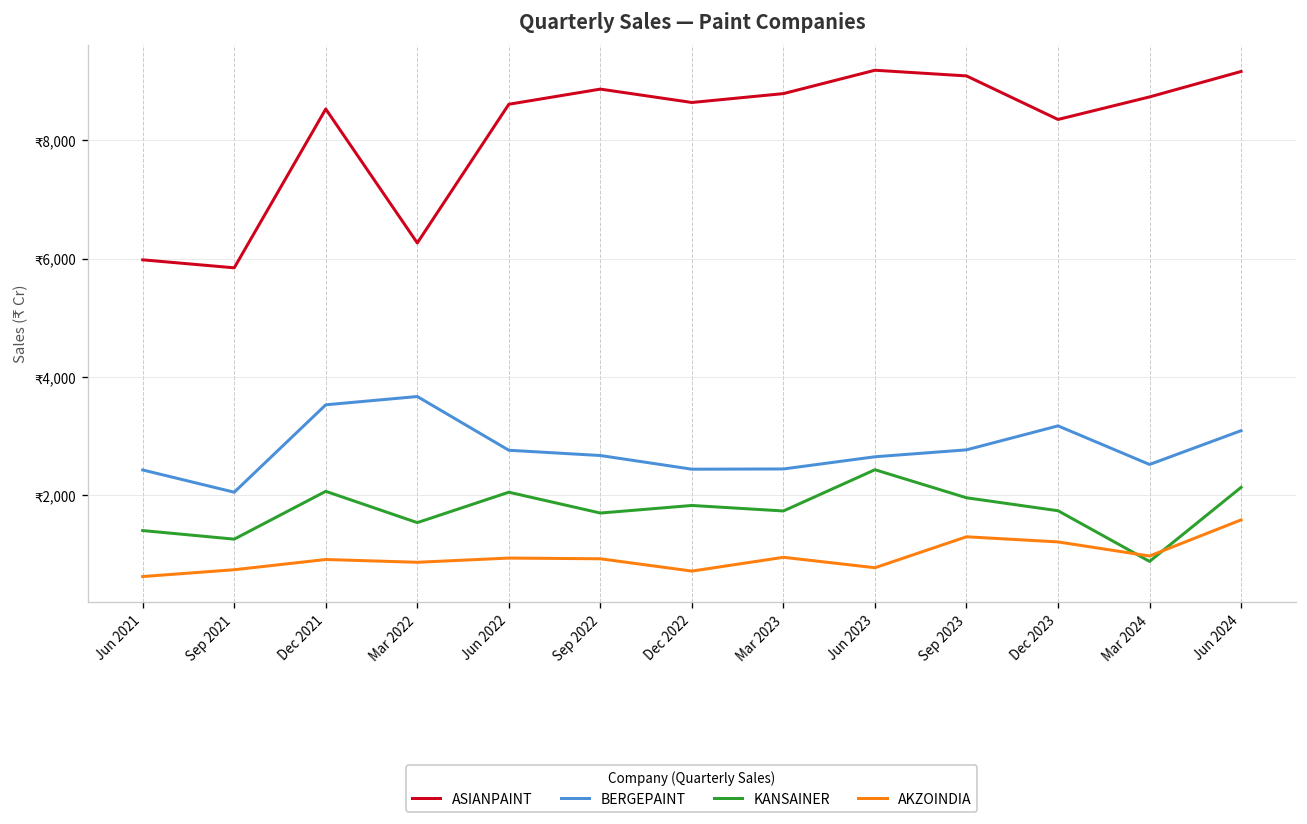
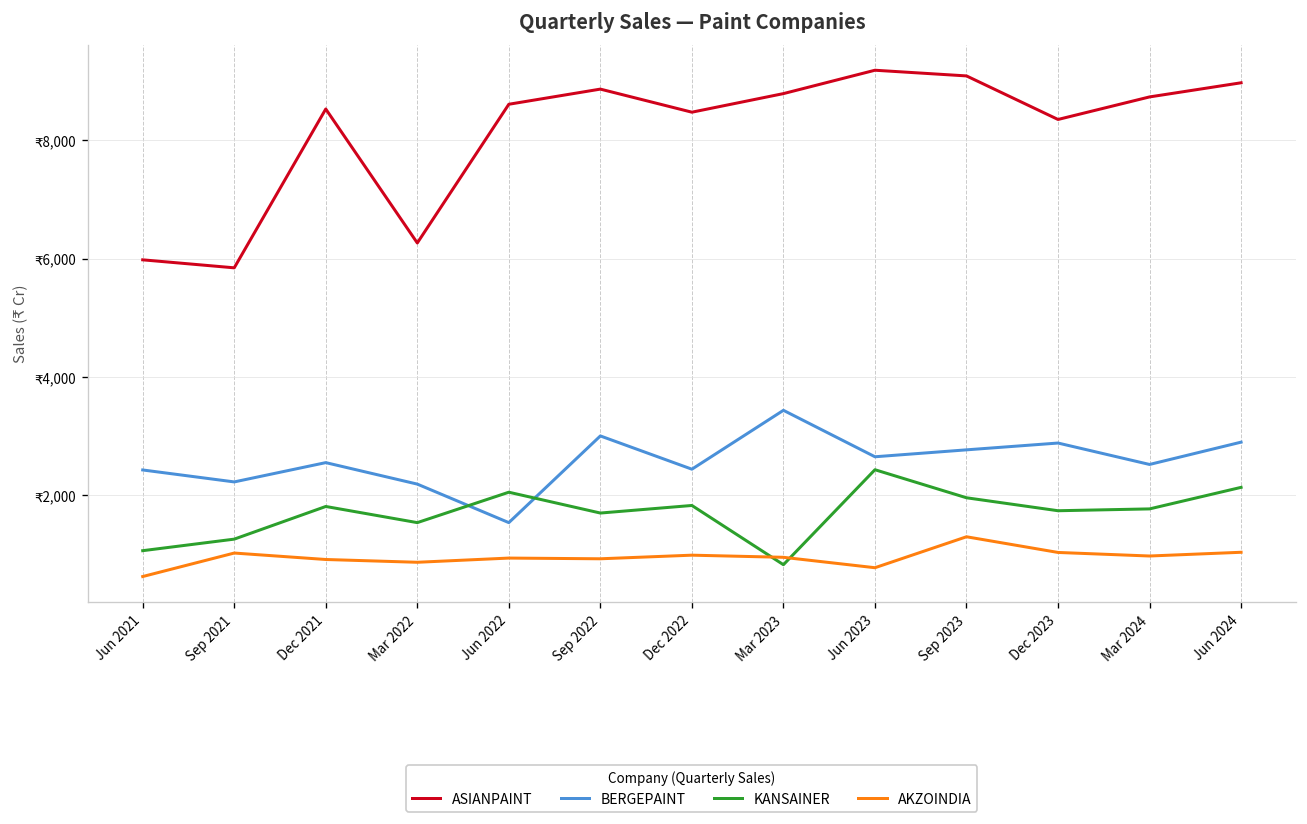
  {
    "ASIANPAINT": {
      "Jun 2021": "₹6,000",
      "Sep 2021": "₹5,800",
      "Dec 2021": "₹8,500",
      "Mar 2022": "₹6,300",
      "Jun 2022": "₹8,600",
      "Sep 2022": "₹8,900",
-     "Dec 2022": "₹8,600",
+     "Dec 2022": "₹8,500",
      "Mar 2023": "₹8,800",
      "Jun 2023": "₹9,200",
      "Sep 2023": "₹9,100",
      "Dec 2023": "₹8,400",
      "Mar 2024": "₹8,700",
-     "Jun 2024": "₹9,200"
+     "Jun 2024": "₹9,000"
    },
    "BERGEPAINT": {
      "Jun 2021": "₹2,400",
-     "Sep 2021": "₹2,100",
-     "Dec 2021": "₹3,500",
-     "Mar 2022": "₹3,700",
-     "Jun 2022": "₹2,800",
-     "Sep 2022": "₹2,700",
+     "Sep 2021": "₹2,200",
+     "Dec 2021": "₹2,600",
+     "Mar 2022": "₹2,200",
+     "Jun 2022": "₹1,500",
+     "Sep 2022": "₹3,000",
      "Dec 2022": "₹2,400",
-     "Mar 2023": "₹2,400",
+     "Mar 2023": "₹3,400",
      "Jun 2023": "₹2,700",
      "Sep 2023": "₹2,800",
-     "Dec 2023": "₹3,200",
+     "Dec 2023": "₹2,900",
      "Mar 2024": "₹2,500",
-     "Jun 2024": "₹3,100"
+     "Jun 2024": "₹2,900"
    },
    "KANSAINER": {
-     "Jun 2021": "₹1,400",
+     "Jun 2021": "₹1,100",
      "Sep 2021": "₹1,300",
-     "Dec 2021": "₹2,100",
+     "Dec 2021": "₹1,800",
      "Mar 2022": "₹1,500",
      "Jun 2022": "₹2,100",
      "Sep 2022": "₹1,700",
      "Dec 2022": "₹1,800",
-     "Mar 2023": "₹1,700",
+     "Mar 2023": "₹800",
      "Jun 2023": "₹2,400",
      "Sep 2023": "₹2,000",
      "Dec 2023": "₹1,700",
-     "Mar 2024": "₹900",
+     "Mar 2024": "₹1,800",
      "Jun 2024": "₹2,100"
    },
    "AKZOINDIA": {
      "Jun 2021": "₹600",
-     "Sep 2021": "₹700",
+     "Sep 2021": "₹1,000",
      "Dec 2021": "₹900",
      "Mar 2022": "₹900",
      "Jun 2022": "₹900",
      "Sep 2022": "₹900",
-     "Dec 2022": "₹700",
+     "Dec 2022": "₹1,000",
      "Mar 2023": "₹1,000",
      "Jun 2023": "₹800",
      "Sep 2023": "₹1,300",
-     "Dec 2023": "₹1,200",
+     "Dec 2023": "₹1,000",
      "Mar 2024": "₹1,000",
-     "Jun 2024": "₹1,600"
+     "Jun 2024": "₹1,000"
    }
  }
